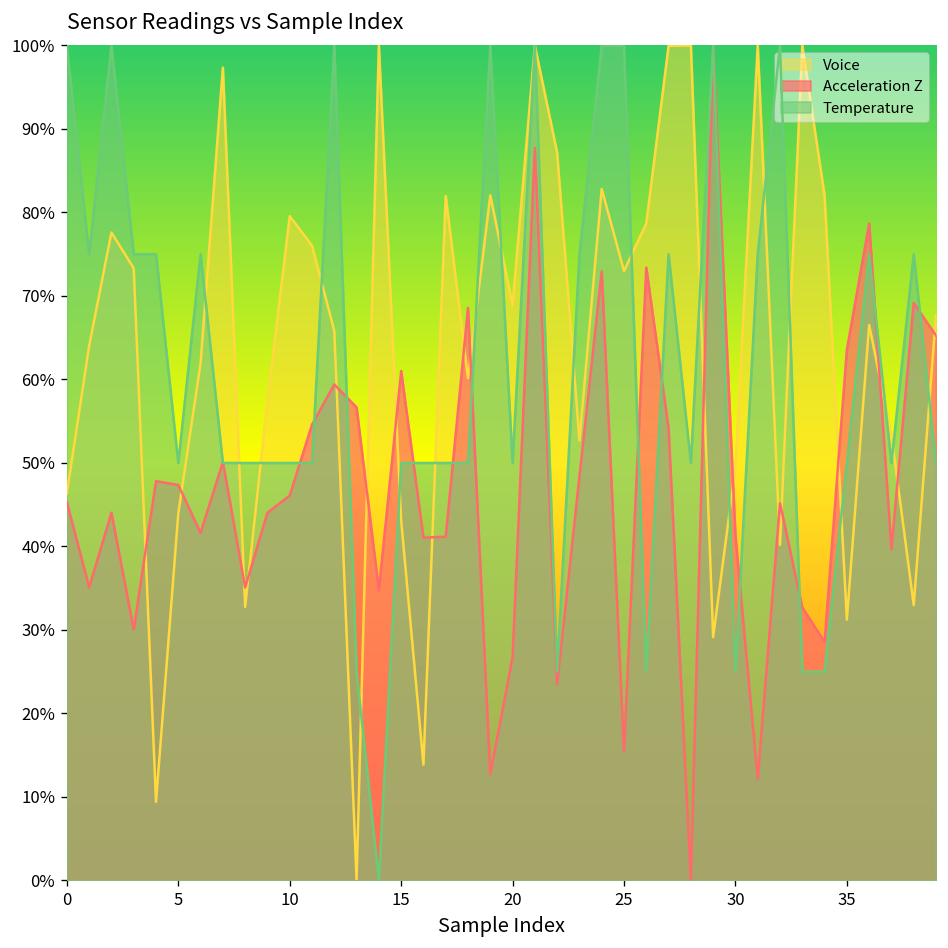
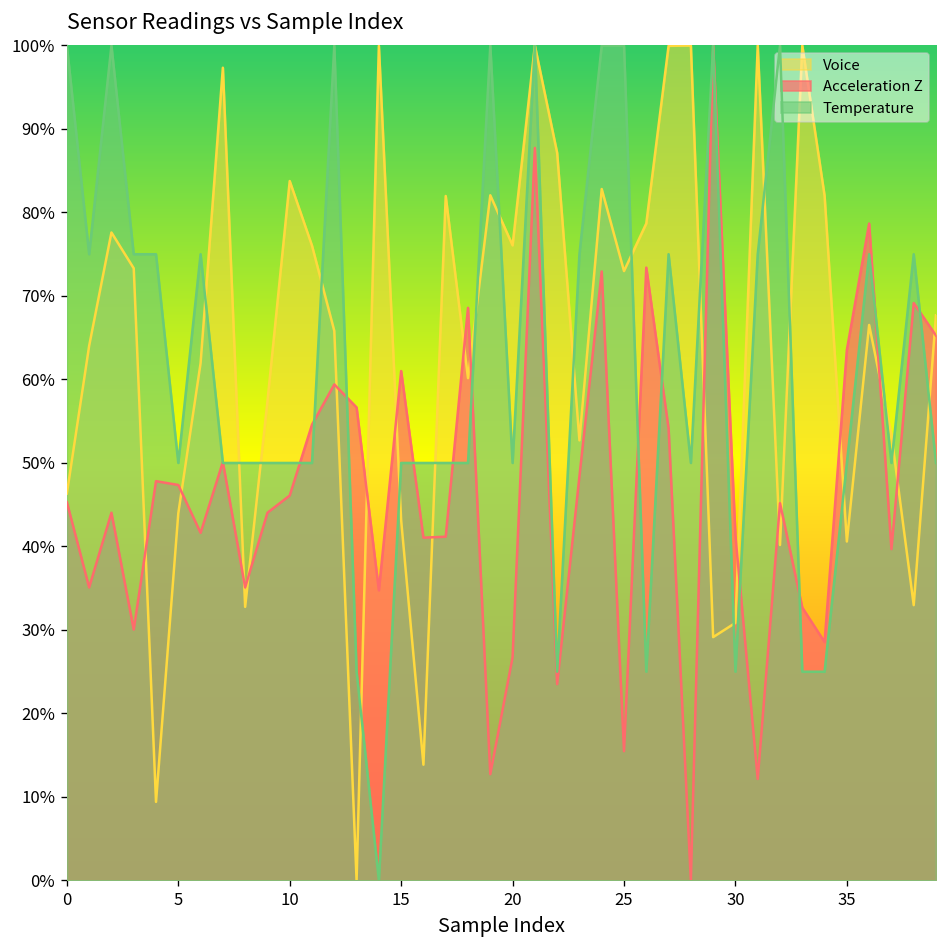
  {
    "Voice": {
      "0": "46%",
      "5": "44%",
-     "10": "80%",
+     "10": "84%",
      "15": "43%",
-     "20": "69%",
+     "20": "76%",
      "25": "73%",
-     "30": "49%",
-     "35": "31%"
+     "30": "31%",
+     "35": "41%"
    },
    "Acceleration Z": {
      "0": "45%",
      "5": "47%",
      "10": "46%",
      "15": "61%",
      "20": "27%",
      "25": "15%",
      "30": "41%",
      "35": "64%"
    },
    "Temperature": {
      "0": "100%",
      "5": "50%",
      "10": "50%",
      "15": "50%",
      "20": "50%",
      "25": "100%",
      "30": "25%",
      "35": "50%"
    }
  }
